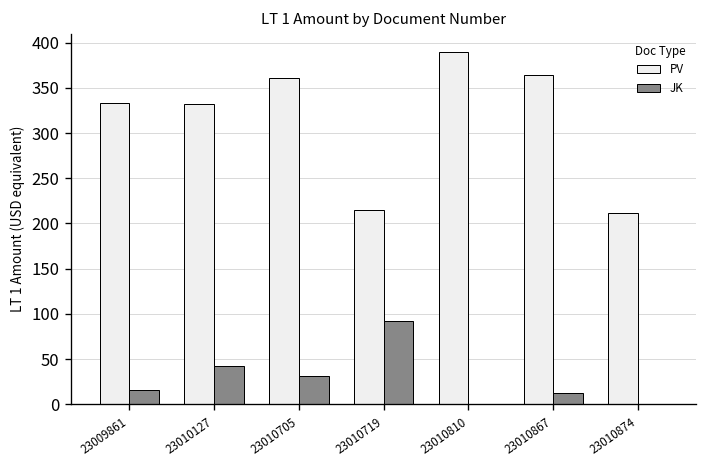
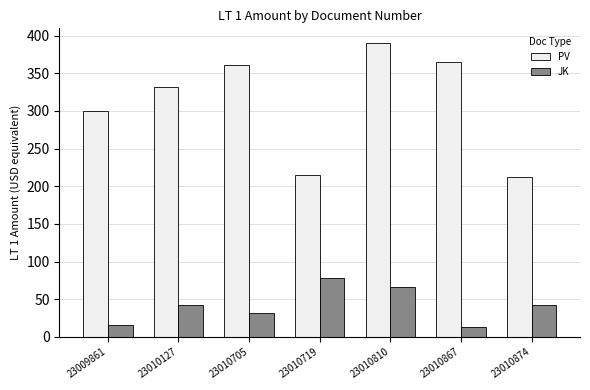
  {
    "PV": {
-     "23009861": 330,
+     "23009861": 300,
      "23010127": 330,
      "23010705": 360,
      "23010719": 220,
      "23010810": 390,
      "23010867": 360,
      "23010874": 210
    },
    "JK": {
      "23009861": 20,
      "23010127": 40,
      "23010705": 30,
-     "23010719": 90,
-     "23010810": 0,
+     "23010719": 80,
+     "23010810": 70,
      "23010867": 10,
-     "23010874": 0
+     "23010874": 40
    }
  }
